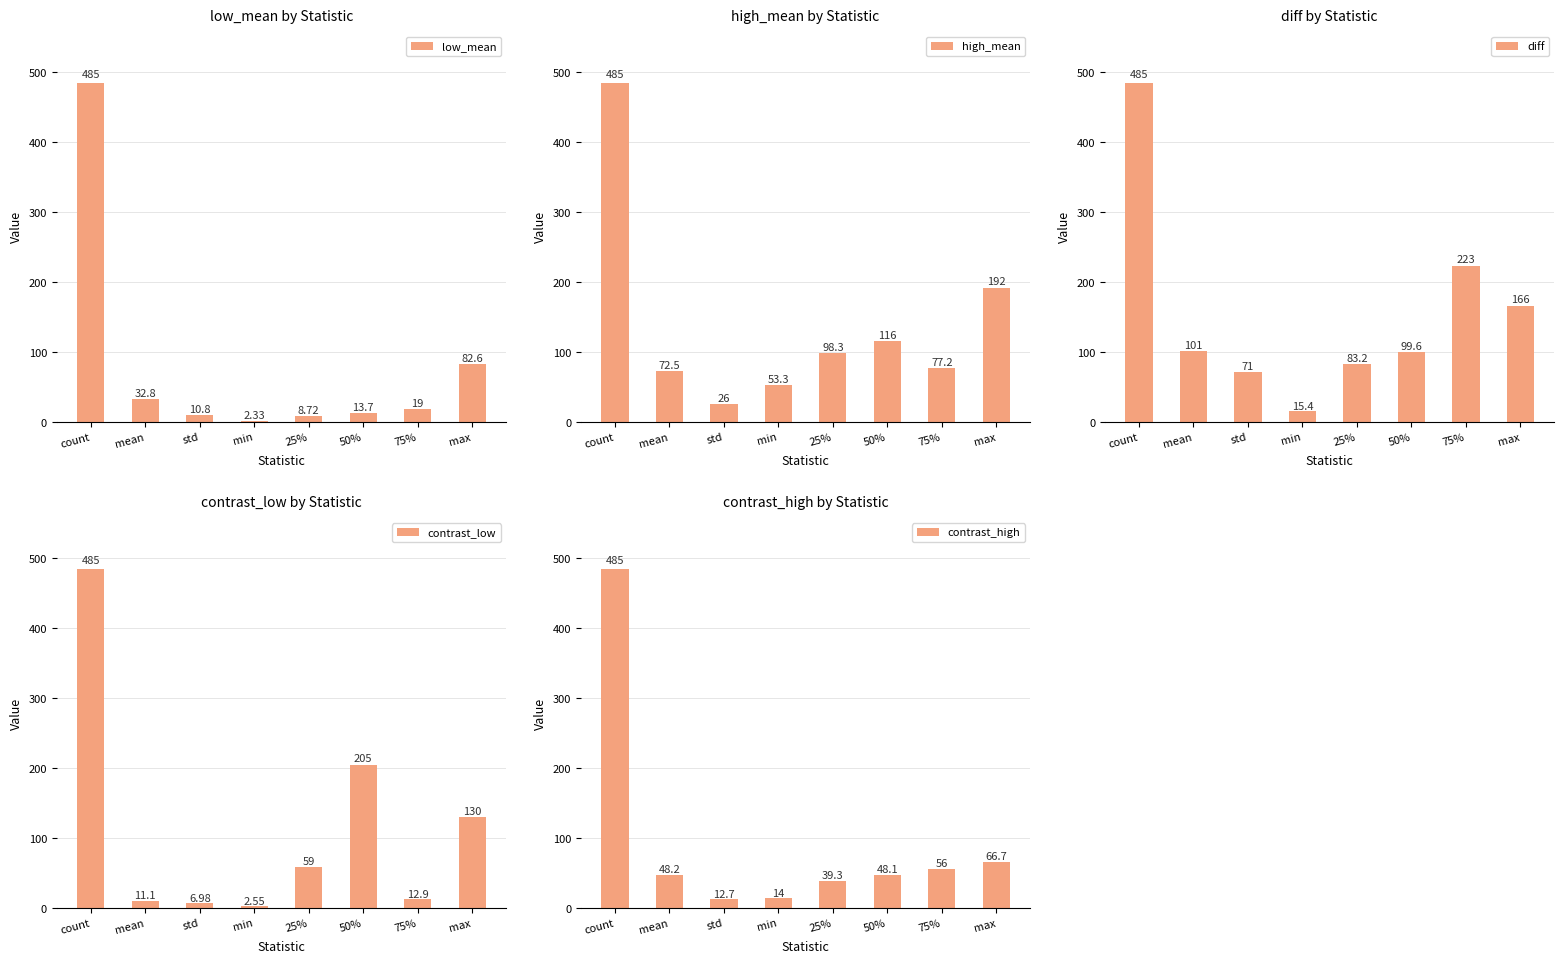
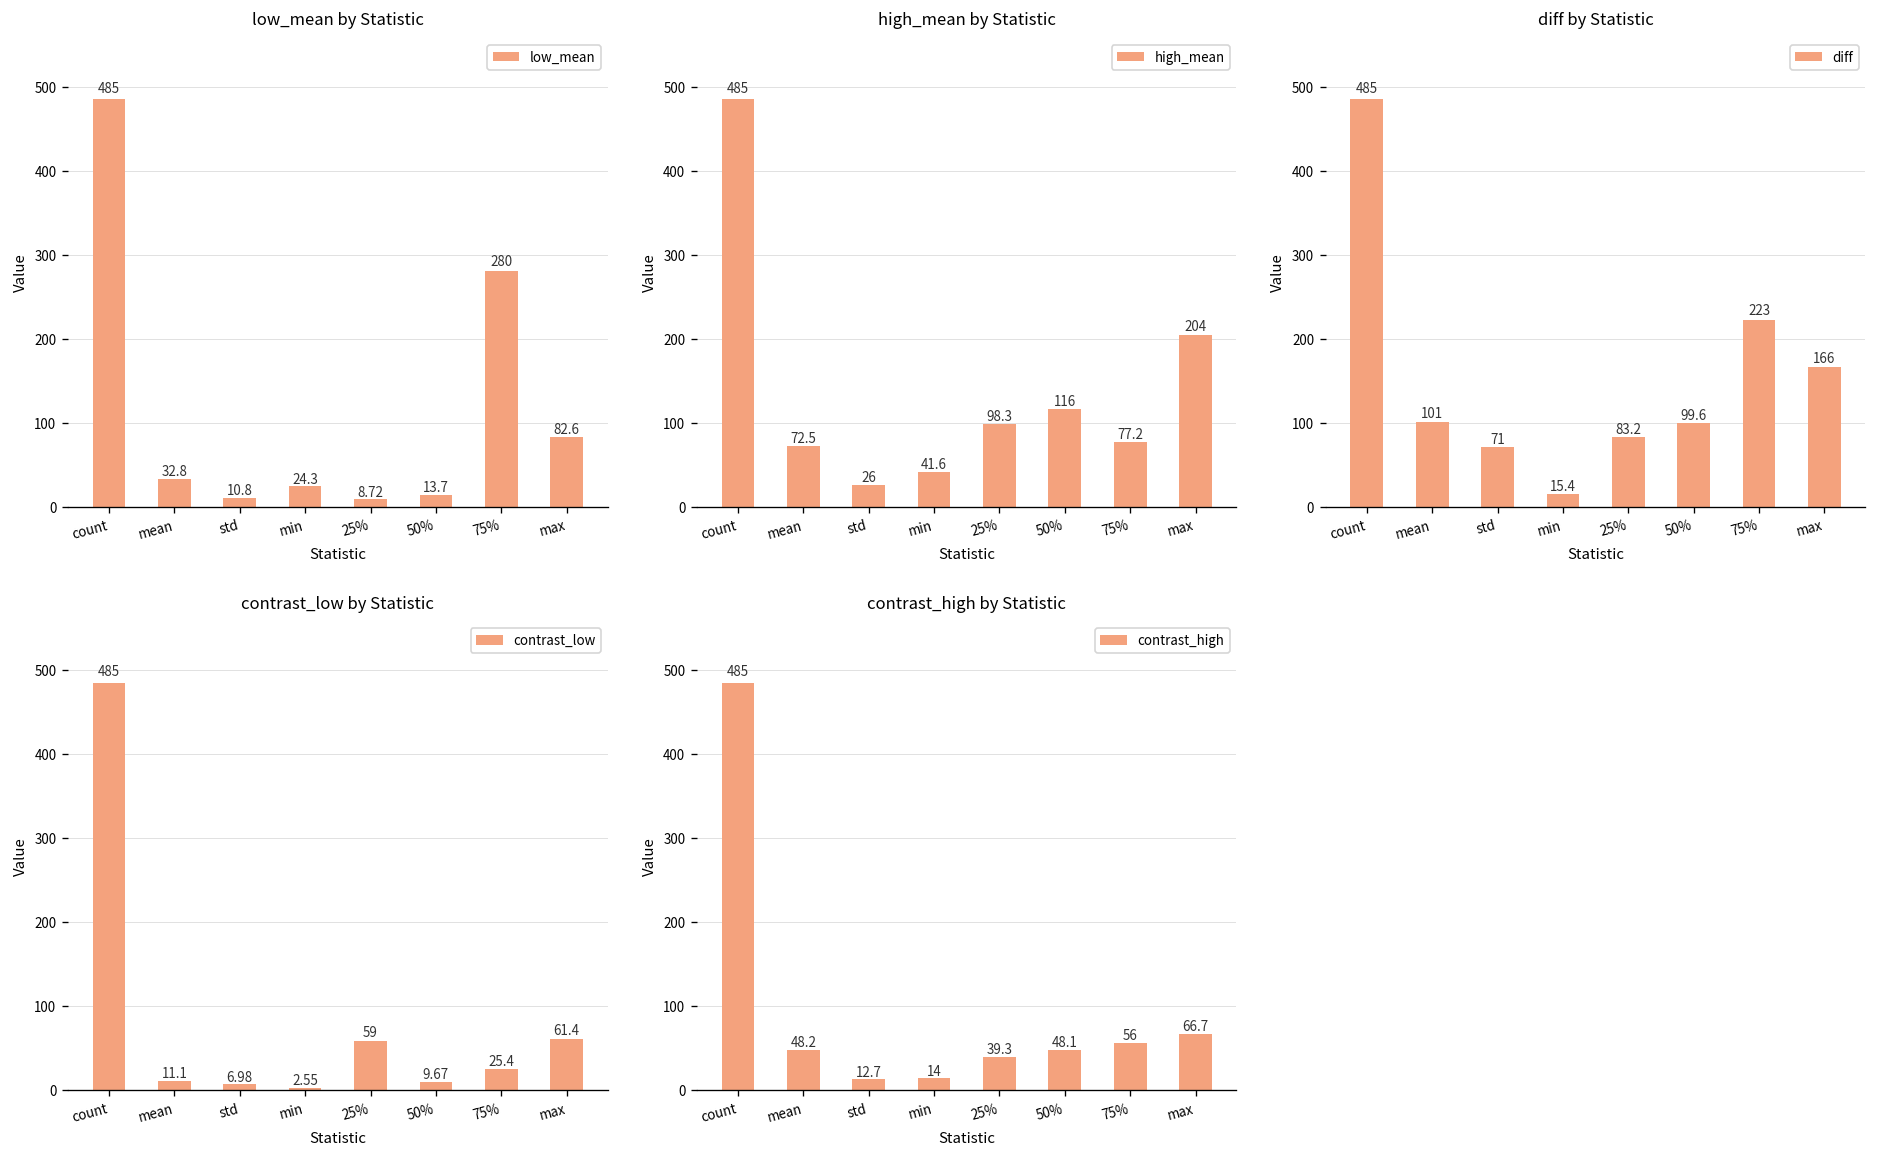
  {
    "low_mean by Statistic": {
      "count": 485,
      "mean": 32.8,
      "std": 10.8,
-     "min": 2.33,
+     "min": 24.3,
      "25%": 8.72,
      "50%": 13.7,
-     "75%": 19,
+     "75%": 280,
      "max": 82.6
    },
    "high_mean by Statistic": {
      "count": 485,
      "mean": 72.5,
      "std": 26,
-     "min": 53.3,
+     "min": 41.6,
      "25%": 98.3,
      "50%": 116,
      "75%": 77.2,
-     "max": 192
+     "max": 204
    },
    "diff by Statistic": {
      "count": 485,
      "mean": 101,
      "std": 71,
      "min": 15.4,
      "25%": 83.2,
      "50%": 99.6,
      "75%": 223,
      "max": 166
    },
    "contrast_low by Statistic": {
      "count": 485,
      "mean": 11.1,
      "std": 6.98,
      "min": 2.55,
      "25%": 59,
-     "50%": 205,
-     "75%": 12.9,
-     "max": 130
+     "50%": 9.67,
+     "75%": 25.4,
+     "max": 61.4
    },
    "contrast_high by Statistic": {
      "count": 485,
      "mean": 48.2,
      "std": 12.7,
      "min": 14,
      "25%": 39.3,
      "50%": 48.1,
      "75%": 56,
      "max": 66.7
    }
  }
